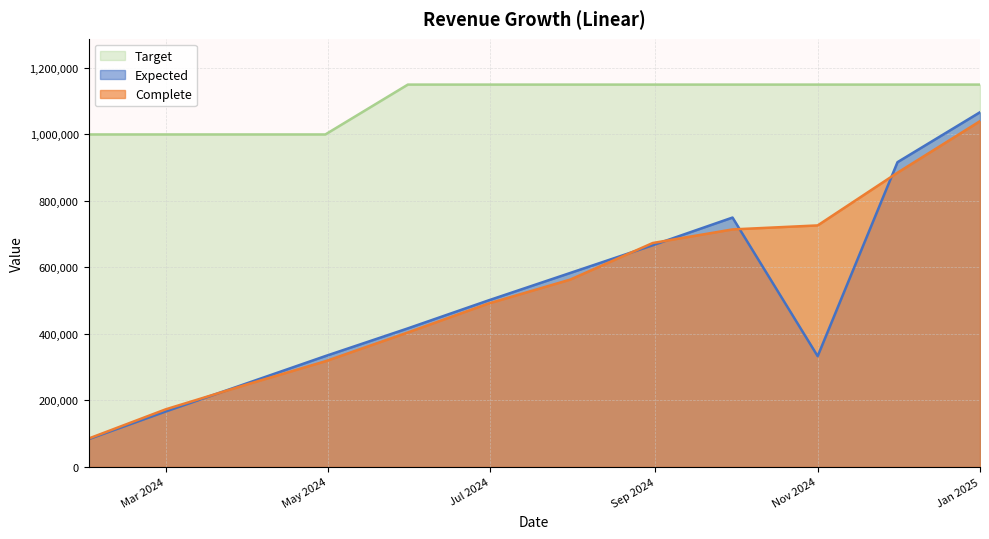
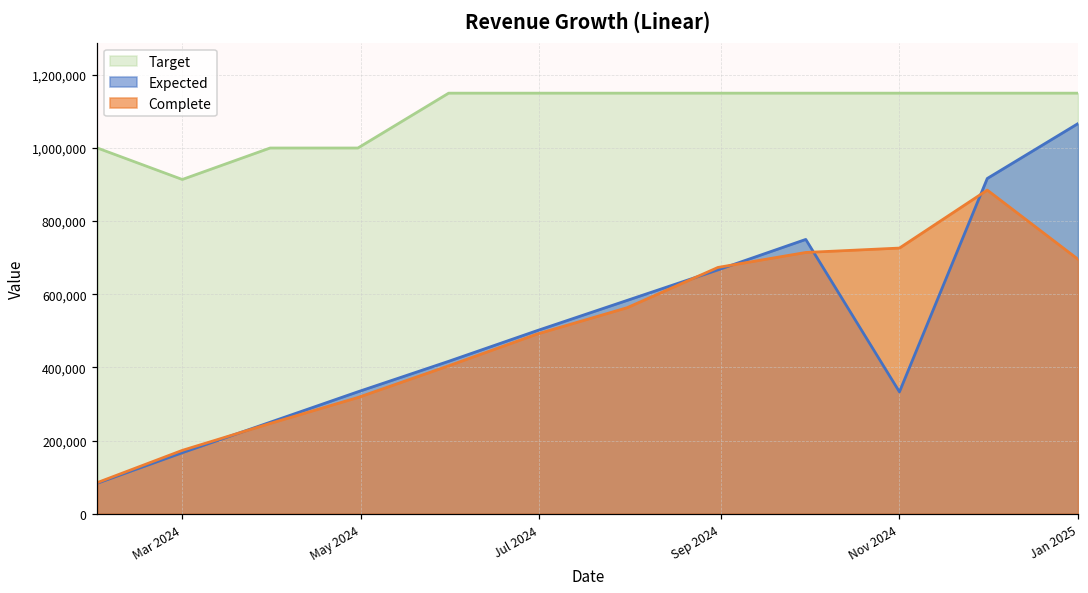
  {
    "Target": {
-     "Mar 2024": "1,000,000",
+     "Mar 2024": "910,000",
      "Nov 2024": "1,150,000",
      "Jan 2025": "1,150,000"
    },
    "Expected": {
      "Nov 2024": "330,000",
      "Jan 2025": "1,070,000"
    },
    "Complete": {
      "Nov 2024": "730,000",
-     "Jan 2025": "1,040,000"
+     "Jan 2025": "700,000"
    }
  }
